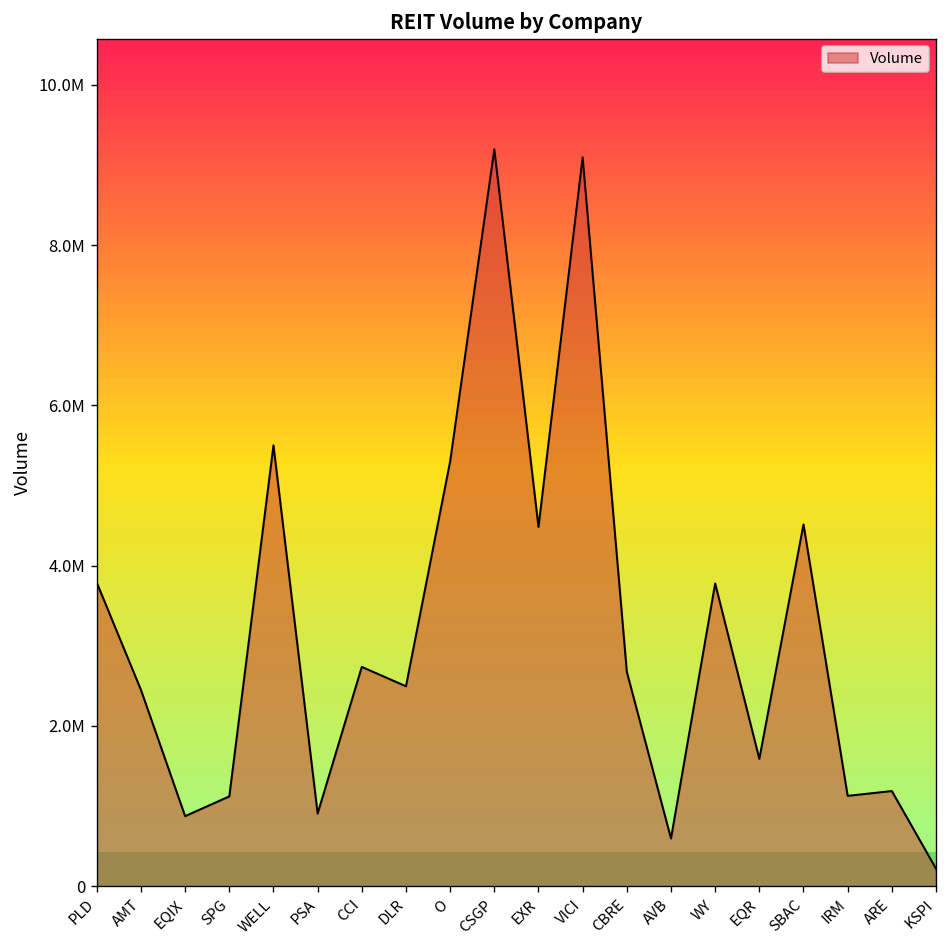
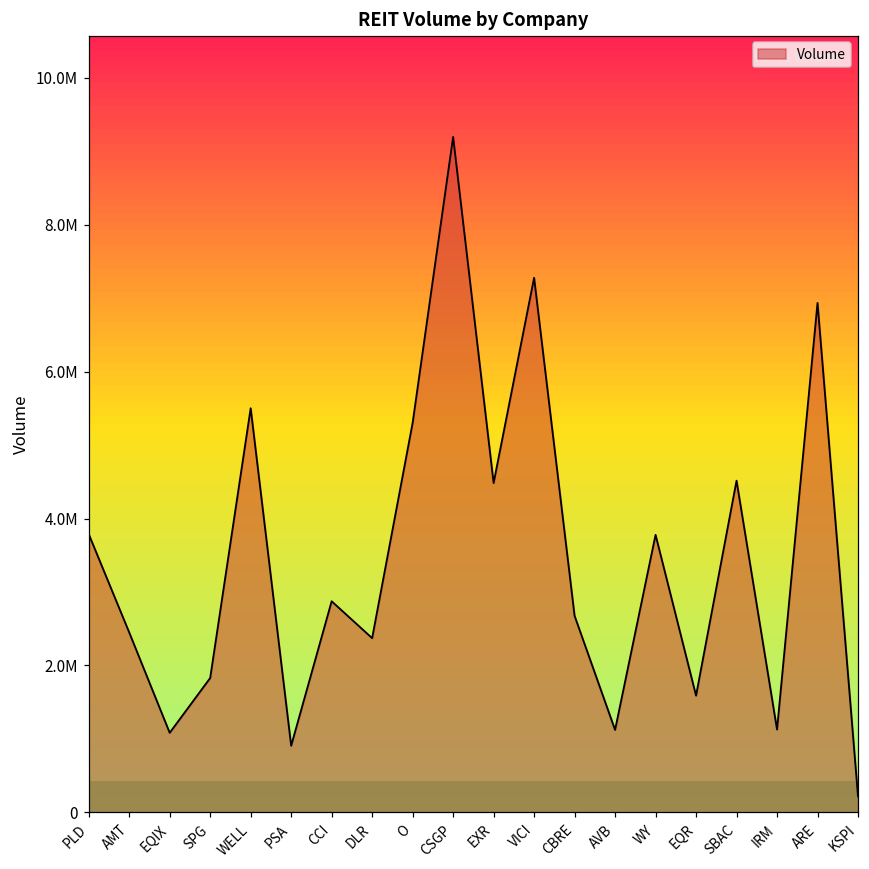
  {
    "PLD": 3800000,
    "AMT": 2400000,
-   "EQIX": 900000,
-   "SPG": 1100000,
+   "EQIX": 1100000,
+   "SPG": 1800000,
    "WELL": 5500000,
    "PSA": 900000,
-   "CCI": 2700000,
-   "DLR": 2500000,
+   "CCI": 2900000,
+   "DLR": 2400000,
    "O": 5300000,
    "CSGP": 9200000,
    "EXR": 4500000,
-   "VICI": 9100000,
+   "VICI": 7300000,
    "CBRE": 2700000,
-   "AVB": 600000,
+   "AVB": 1100000,
    "WY": 3800000,
    "EQR": 1600000,
    "SBAC": 4500000,
    "IRM": 1100000,
-   "ARE": 1200000,
+   "ARE": 6900000,
    "KSPI": 200000
  }
